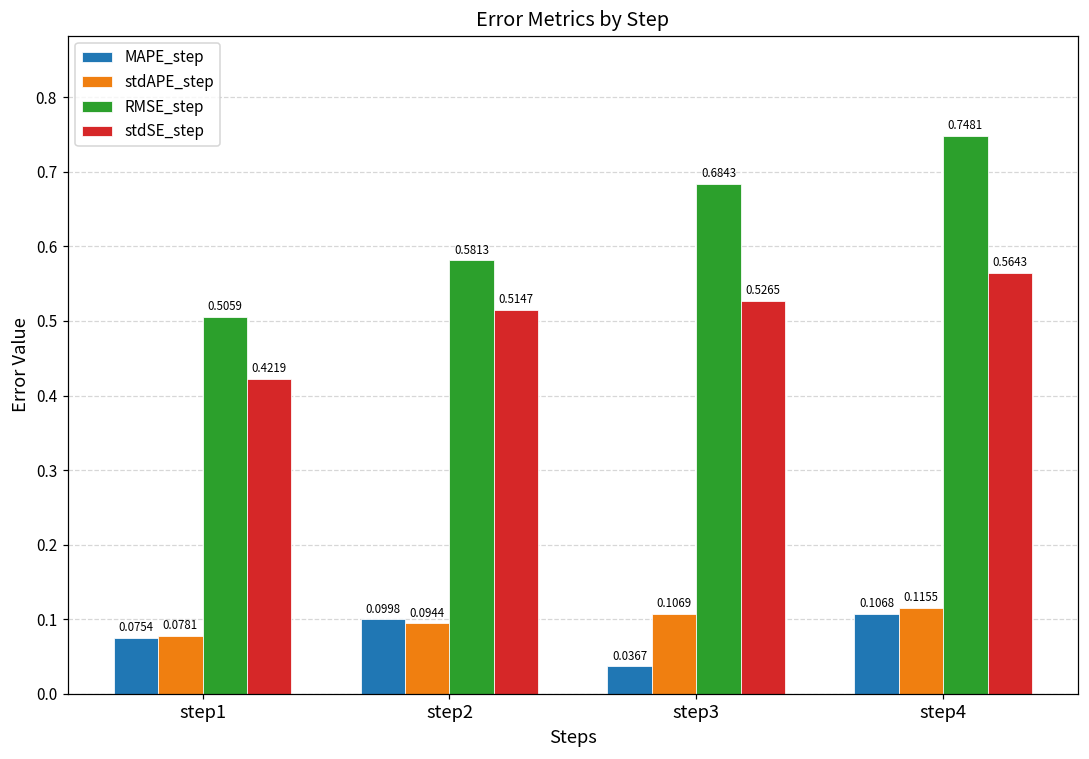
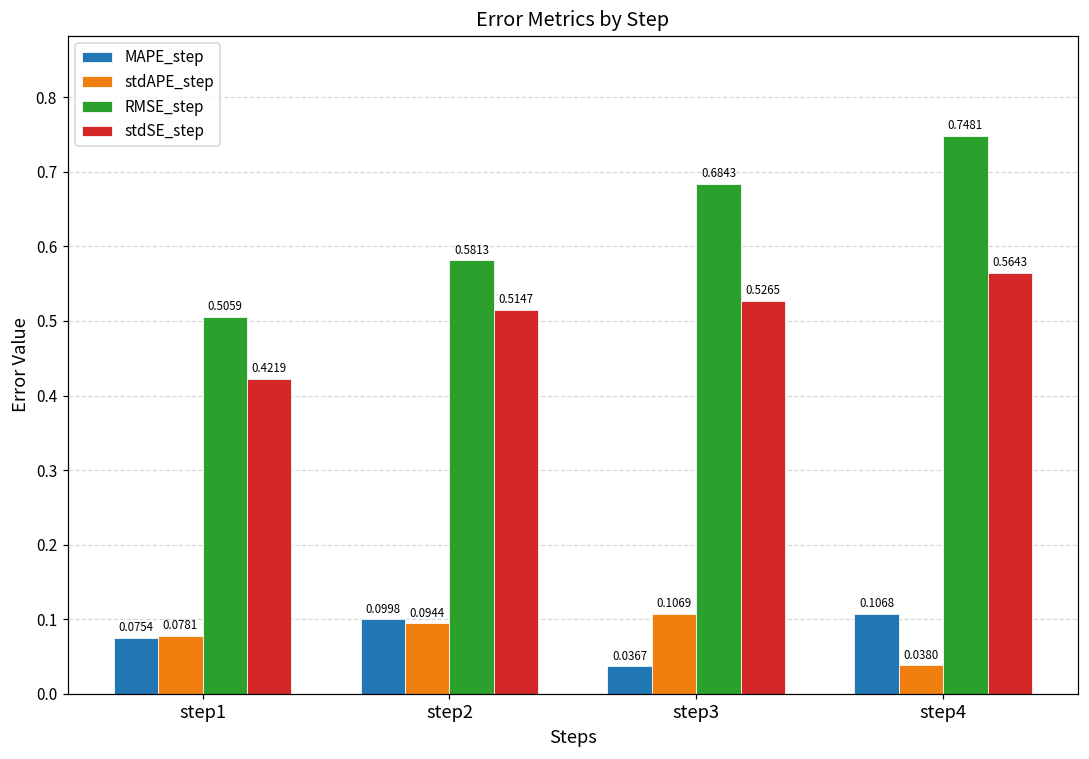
  {
    "MAPE_step": {
      "step1": 0.0754,
      "step2": 0.0998,
      "step3": 0.0367,
      "step4": 0.1068
    },
    "stdAPE_step": {
      "step1": 0.0781,
      "step2": 0.0944,
      "step3": 0.1069,
-     "step4": 0.1155
+     "step4": 0.0380
    },
    "RMSE_step": {
      "step1": 0.5059,
      "step2": 0.5813,
      "step3": 0.6843,
      "step4": 0.7481
    },
    "stdSE_step": {
      "step1": 0.4219,
      "step2": 0.5147,
      "step3": 0.5265,
      "step4": 0.5643
    }
  }
